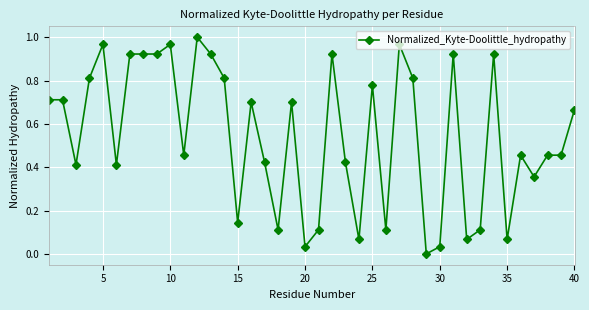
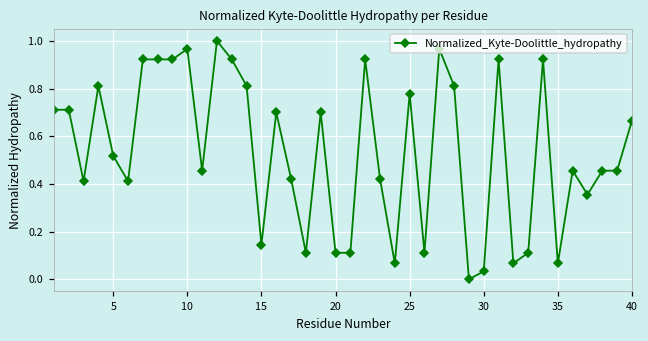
  {
-   "5": 0.97,
+   "5": 0.52,
    "10": 0.97,
    "15": 0.14,
-   "20": 0.03,
+   "20": 0.11,
    "25": 0.78,
    "30": 0.03,
    "35": 0.07,
    "40": 0.67
  }
